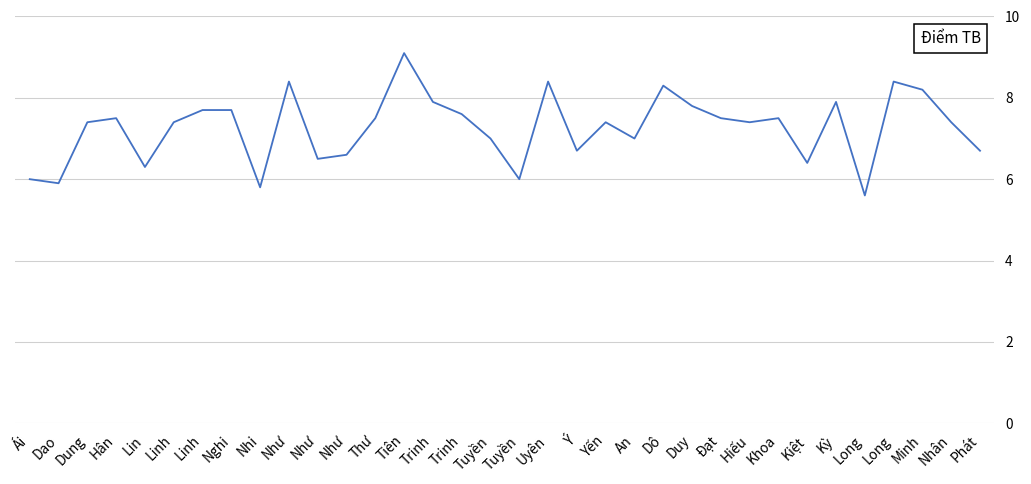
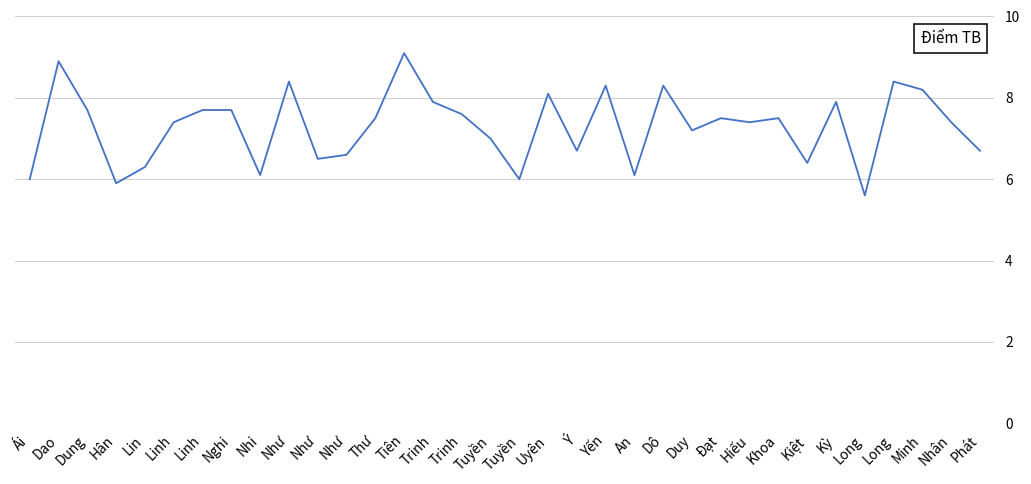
  {
    "Ái": 6.0,
-   "Dao": 5.9,
-   "Dung": 7.4,
-   "Hân": 7.5,
+   "Dao": 8.9,
+   "Dung": 7.7,
+   "Hân": 5.9,
    "Lin": 6.3,
    "Nghi": 7.7,
-   "Nhi": 5.8,
+   "Nhi": 6.1,
    "Thư": 7.5,
    "Tiên": 9.1,
-   "Uyên": 8.4,
+   "Uyên": 8.1,
    "Ý": 6.7,
-   "Yến": 7.4,
-   "An": 7.0,
+   "Yến": 8.3,
+   "An": 6.1,
    "Dô": 8.3,
-   "Duy": 7.8,
+   "Duy": 7.2,
    "Đạt": 7.5,
    "Hiếu": 7.4,
    "Khoa": 7.5,
    "Kiệt": 6.4,
    "Kỳ": 7.9,
    "Minh": 8.2,
    "Nhân": 7.4,
    "Phát": 6.7
  }
